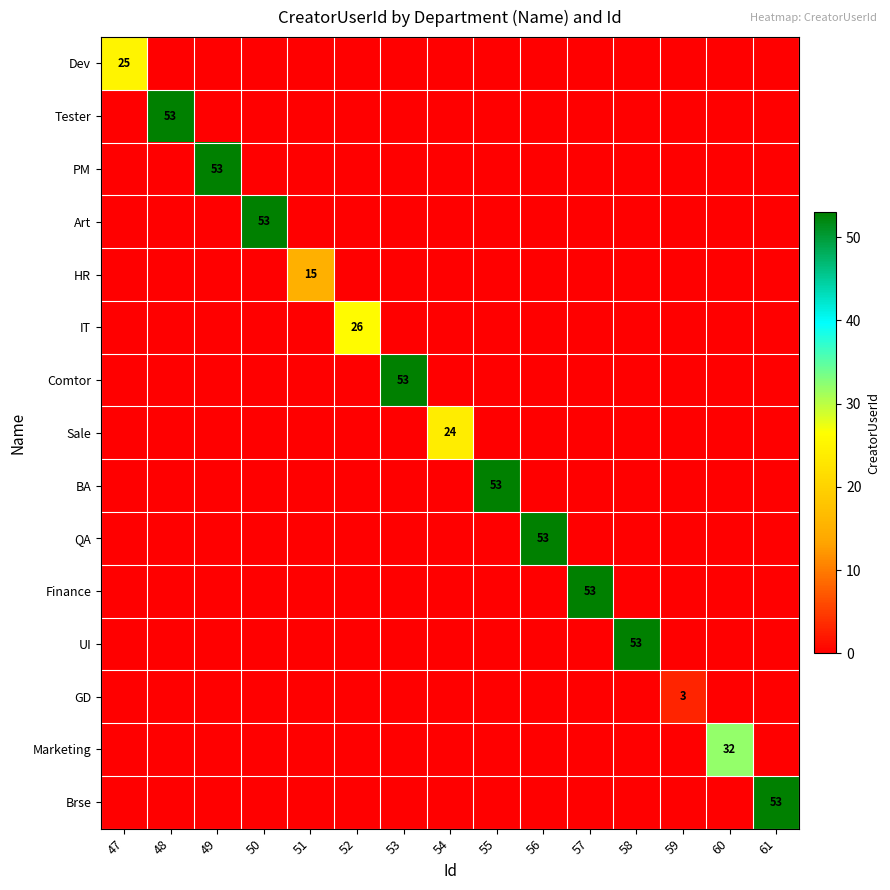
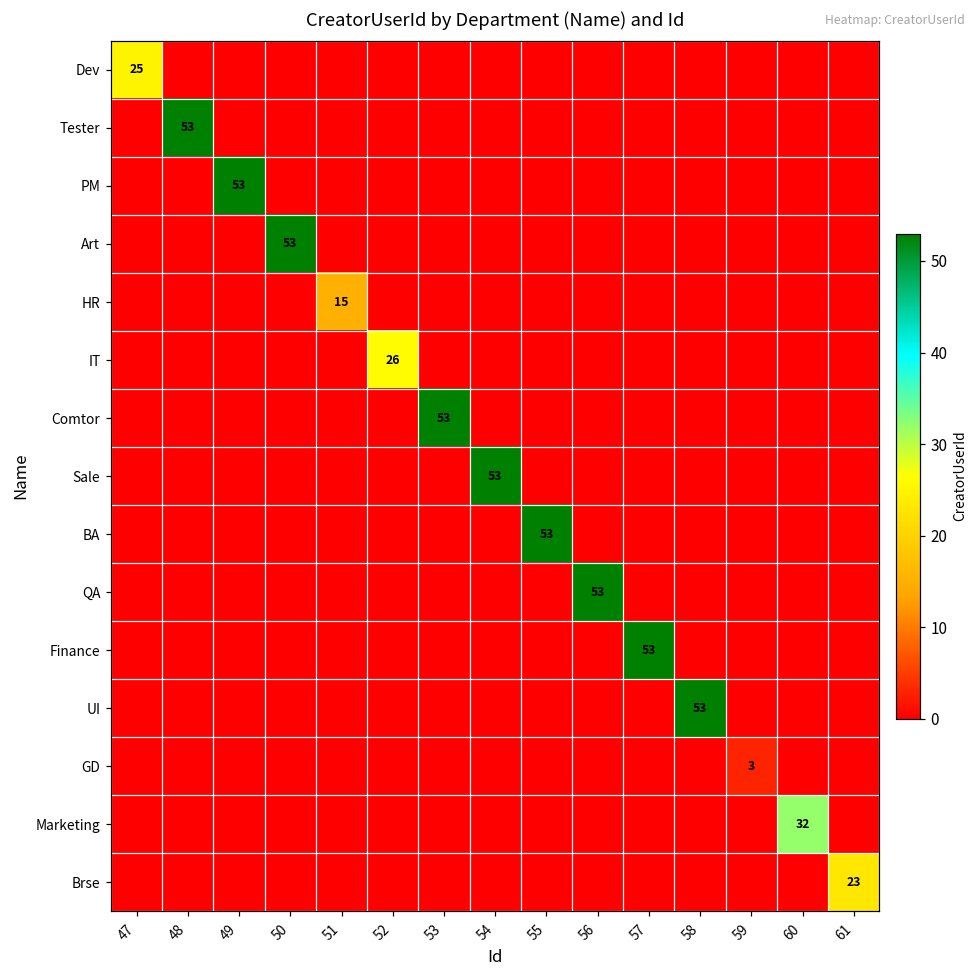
  {
    "Dev": {
      "47": 25
    },
    "Tester": {
      "48": 53
    },
    "PM": {
      "49": 53
    },
    "Art": {
      "50": 53
    },
    "HR": {
      "51": 15
    },
    "IT": {
      "52": 26
    },
    "Comtor": {
      "53": 53
    },
    "Sale": {
-     "54": 24
+     "54": 53
    },
    "BA": {
      "55": 53
    },
    "QA": {
      "56": 53
    },
    "Finance": {
      "57": 53
    },
    "UI": {
      "58": 53
    },
    "GD": {
      "59": 3
    },
    "Marketing": {
      "60": 32
    },
    "Brse": {
-     "61": 53
+     "61": 23
    }
  }
